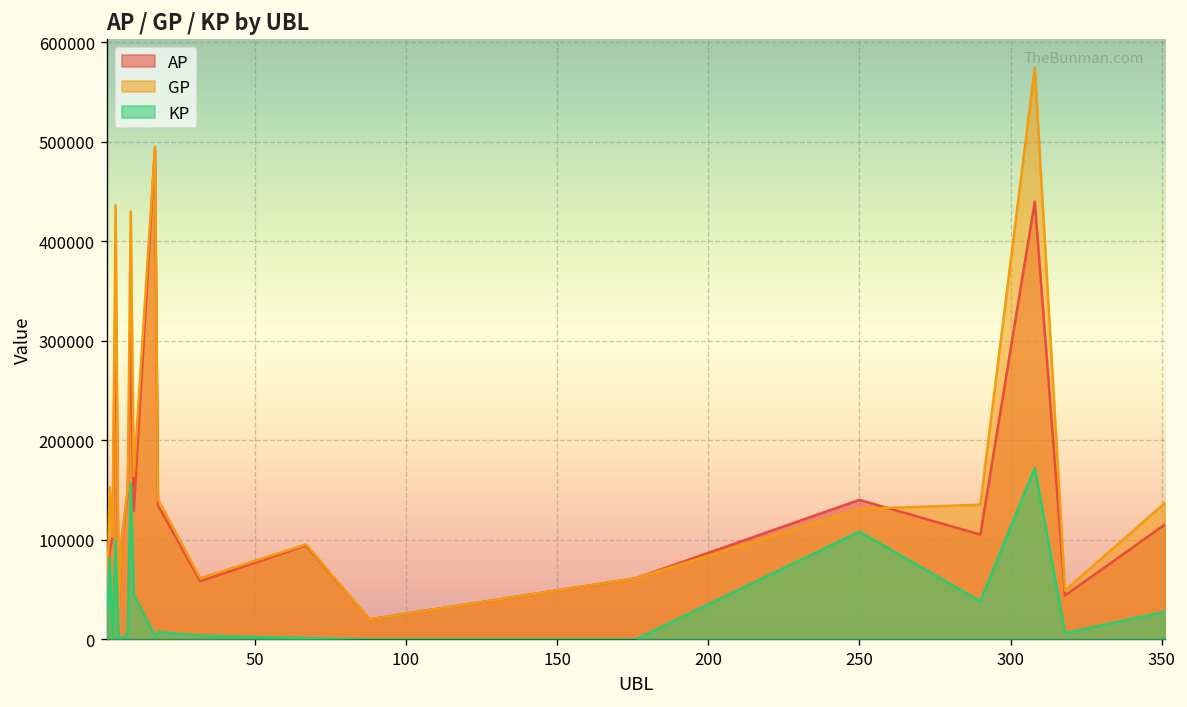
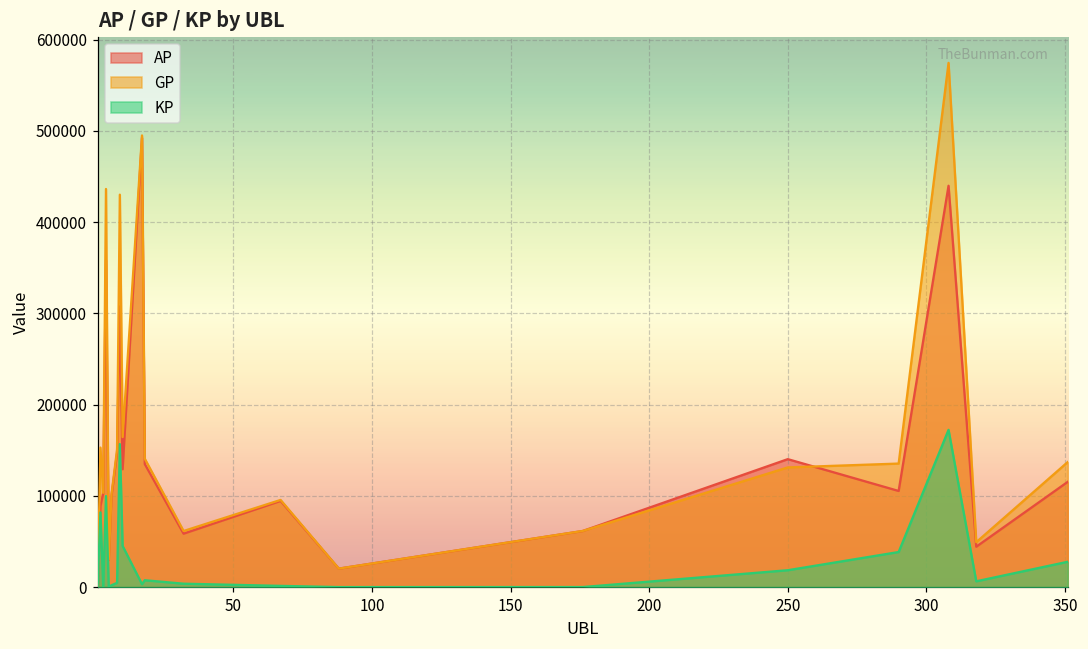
  {
    "AP": {
      "250": 140000
    },
    "GP": {
      "250": 130000
    },
    "KP": {
-     "250": 110000
+     "250": 20000
    }
  }
